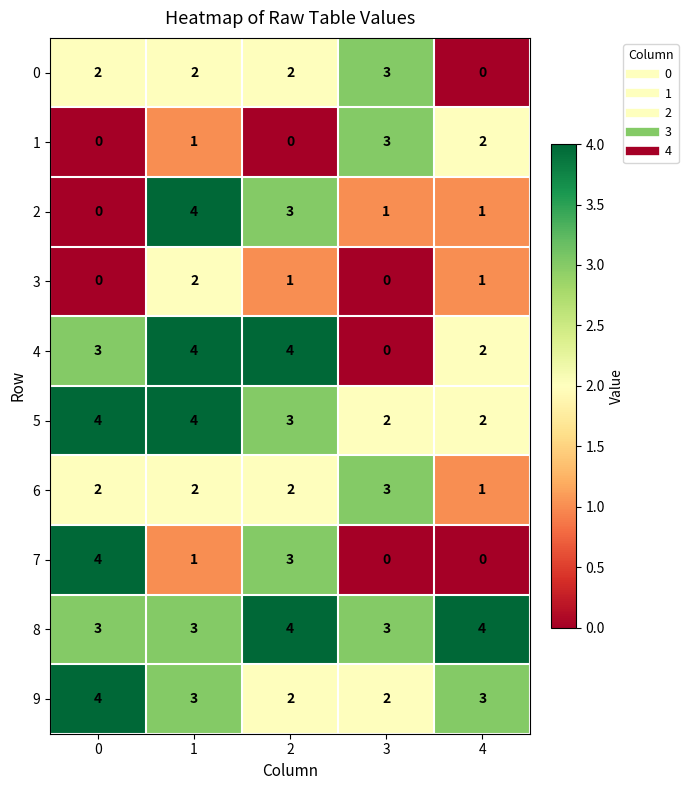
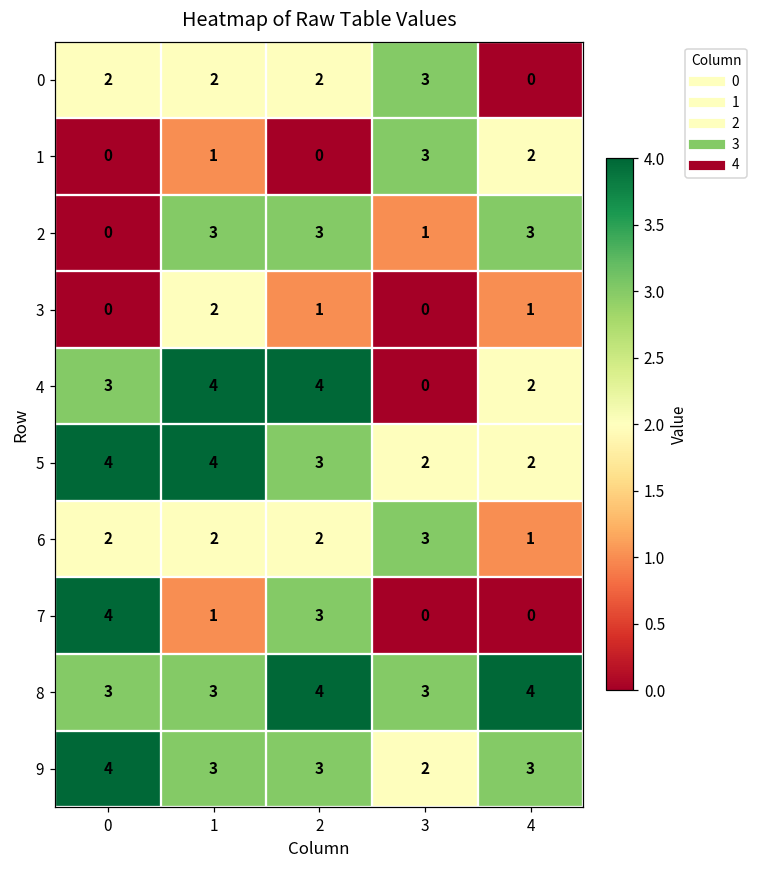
  {
    "0": {
      "0": 2,
      "1": 2,
      "2": 2,
      "3": 3,
      "4": 0
    },
    "1": {
      "0": 0,
      "1": 1,
      "2": 0,
      "3": 3,
      "4": 2
    },
    "2": {
      "0": 0,
-     "1": 4,
+     "1": 3,
      "2": 3,
      "3": 1,
-     "4": 1
+     "4": 3
    },
    "3": {
      "0": 0,
      "1": 2,
      "2": 1,
      "3": 0,
      "4": 1
    },
    "4": {
      "0": 3,
      "1": 4,
      "2": 4,
      "3": 0,
      "4": 2
    },
    "5": {
      "0": 4,
      "1": 4,
      "2": 3,
      "3": 2,
      "4": 2
    },
    "6": {
      "0": 2,
      "1": 2,
      "2": 2,
      "3": 3,
      "4": 1
    },
    "7": {
      "0": 4,
      "1": 1,
      "2": 3,
      "3": 0,
      "4": 0
    },
    "8": {
      "0": 3,
      "1": 3,
      "2": 4,
      "3": 3,
      "4": 4
    },
    "9": {
      "0": 4,
      "1": 3,
-     "2": 2,
+     "2": 3,
      "3": 2,
      "4": 3
    }
  }
